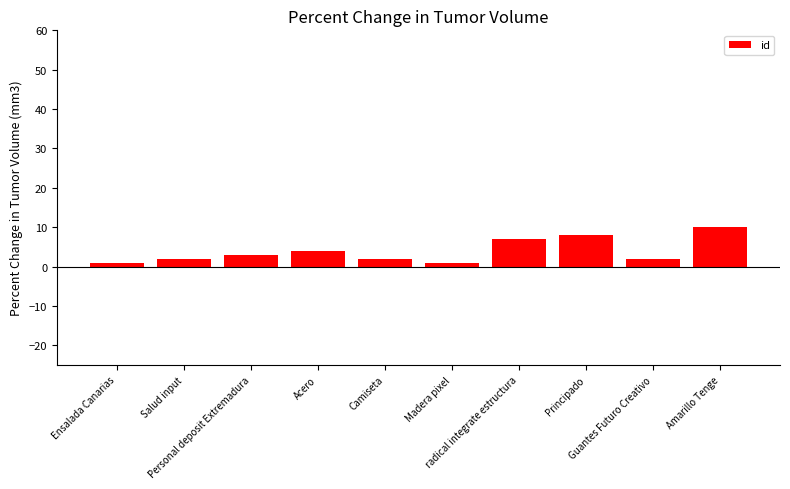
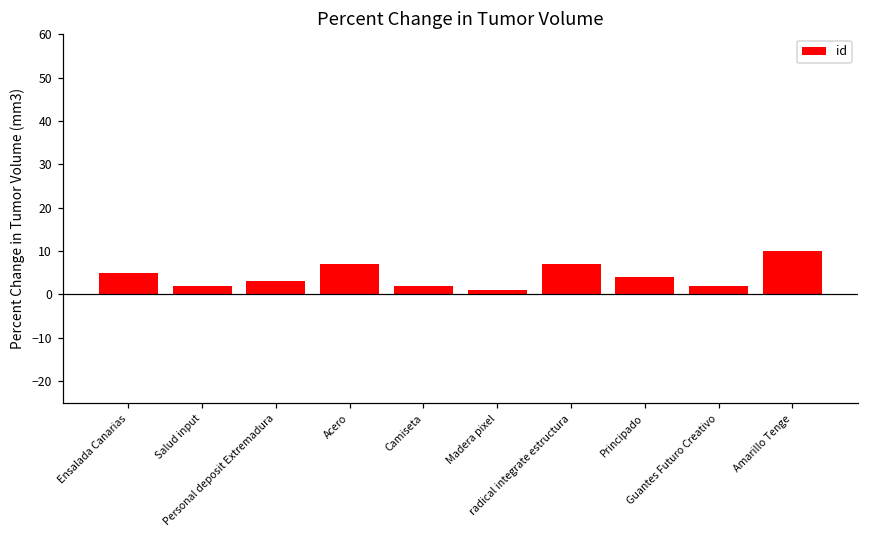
  {
-   "Ensalada Canarias": 1,
+   "Ensalada Canarias": 5,
    "Salud input": 2,
    "Personal deposit Extremadura": 3,
-   "Acero": 4,
+   "Acero": 7,
    "Camiseta": 2,
    "Madera pixel": 1,
    "radical integrate estructura": 7,
-   "Principado": 8,
+   "Principado": 4,
    "Guantes Futuro Creativo": 2,
    "Amarillo Tenge": 10
  }
